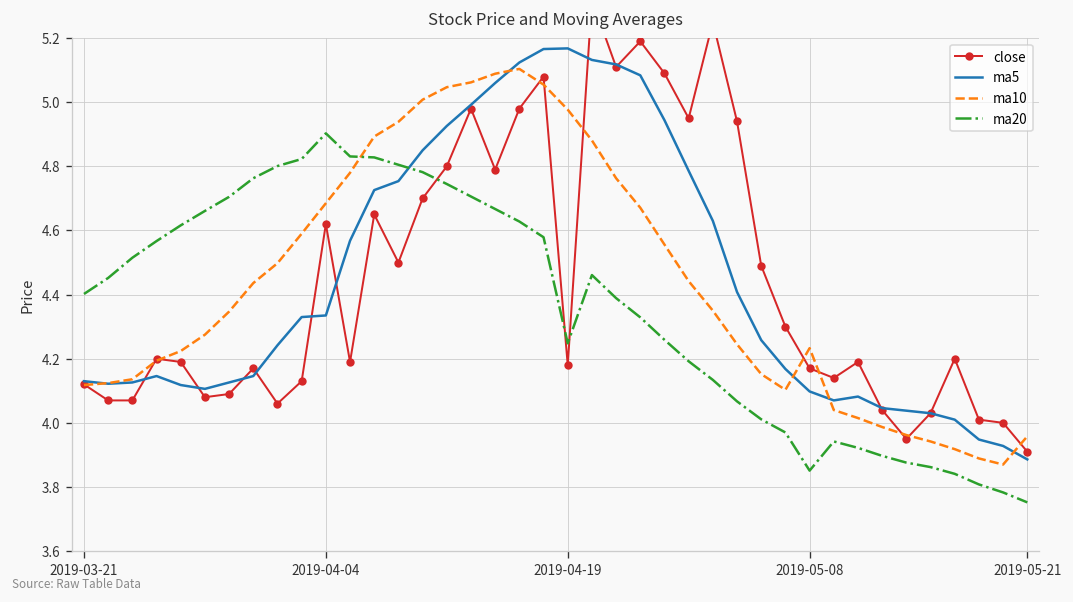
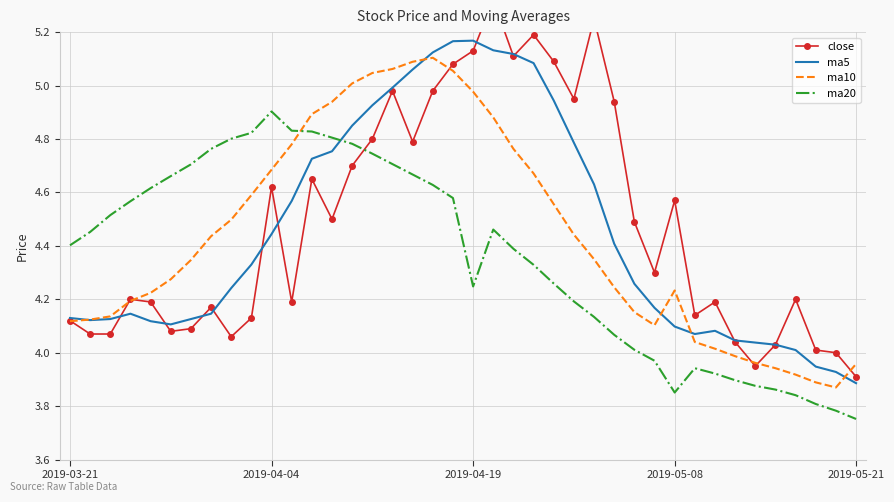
  {
    "close": {
      "2019-04-04": 4.62,
-     "2019-04-19": 4.18,
-     "2019-05-08": 4.17,
+     "2019-04-19": 5.13,
+     "2019-05-08": 4.57,
      "2019-05-21": 3.91
    },
    "ma5": {
      "2019-03-21": 4.13,
-     "2019-04-04": 4.34,
+     "2019-04-04": 4.44,
      "2019-04-19": 5.17,
      "2019-05-08": 4.10,
      "2019-05-21": 3.89
    },
    "ma10": {
      "2019-04-04": 4.69,
      "2019-04-19": 4.98,
      "2019-05-08": 4.23,
      "2019-05-21": 3.96
    },
    "ma20": {
      "2019-03-21": 4.40,
      "2019-04-04": 4.90,
      "2019-04-19": 4.25,
      "2019-05-08": 3.85,
      "2019-05-21": 3.75
    }
  }
